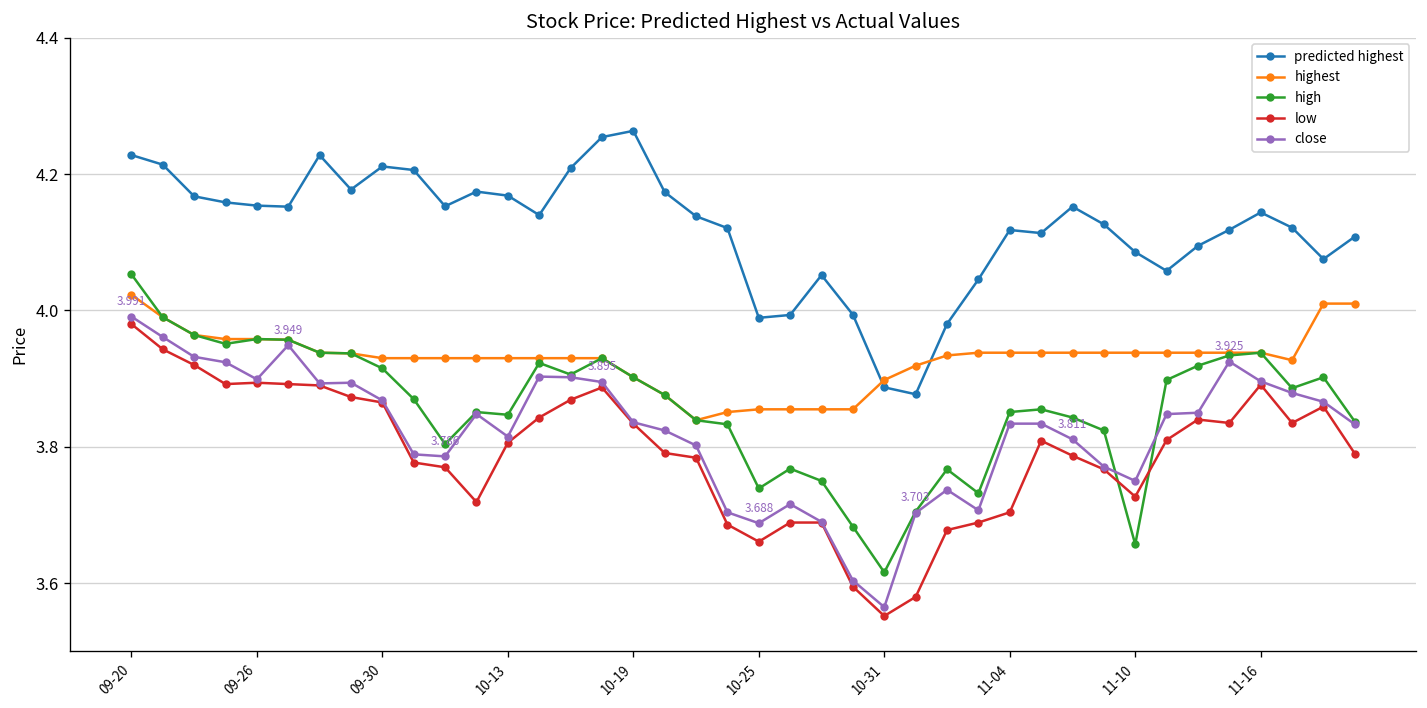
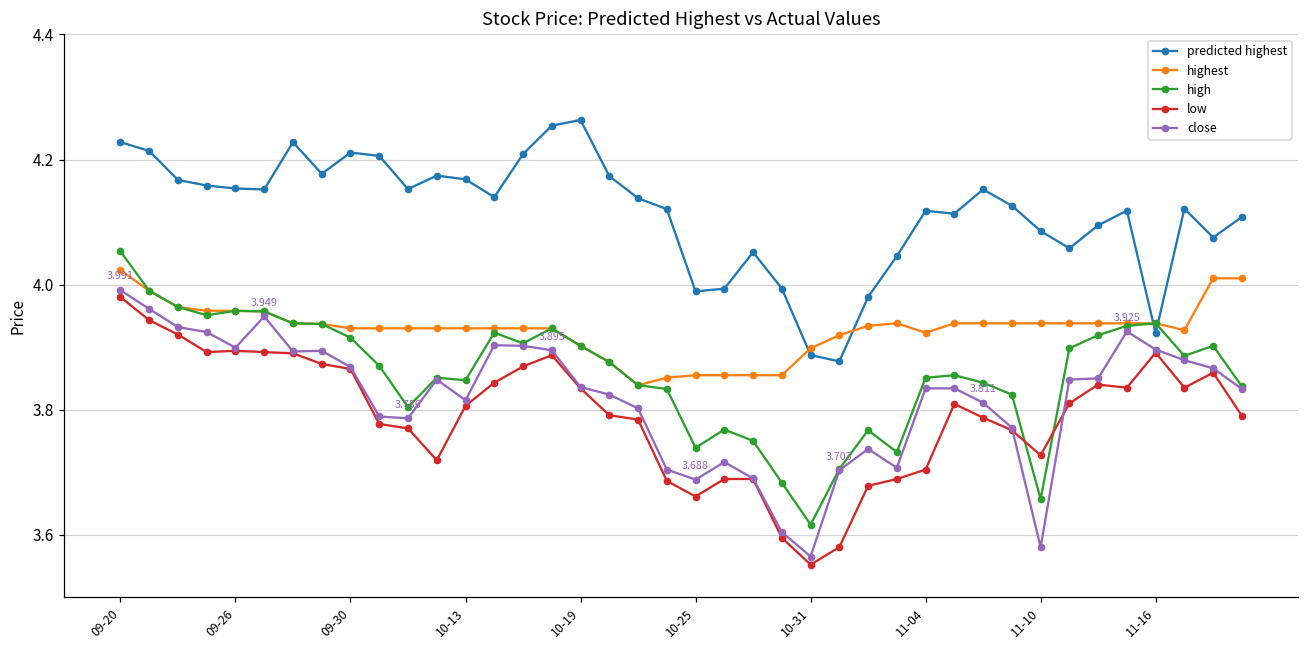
  {
    "predicted highest": {
      "09-20": 4.23,
      "09-26": 4.15,
      "09-30": 4.21,
      "10-13": 4.17,
      "10-19": 4.26,
      "10-25": 3.99,
      "10-31": 3.89,
      "11-04": 4.12,
      "11-10": 4.09,
-     "11-16": 4.14
+     "11-16": 3.92
    },
    "highest": {
      "09-30": 3.93,
      "10-13": 3.93,
      "10-25": 3.86,
      "10-31": 3.90,
-     "11-04": 3.94,
+     "11-04": 3.92,
      "11-10": 3.94
    },
    "high": {
      "09-20": 4.05,
      "09-30": 3.92,
      "10-13": 3.85,
      "10-25": 3.74,
      "10-31": 3.62,
      "11-04": 3.85,
      "11-10": 3.66
    },
    "low": {
      "09-20": 3.98,
      "09-26": 3.89,
      "10-13": 3.81,
      "10-25": 3.66,
      "10-31": 3.55,
      "11-04": 3.70,
      "11-10": 3.73,
      "11-16": 3.89
    },
    "close": {
      "09-26": 3.90,
      "10-13": 3.82,
      "10-31": 3.57,
      "11-04": 3.83,
-     "11-10": 3.75,
+     "11-10": 3.58,
      "11-16": 3.90
    }
  }
